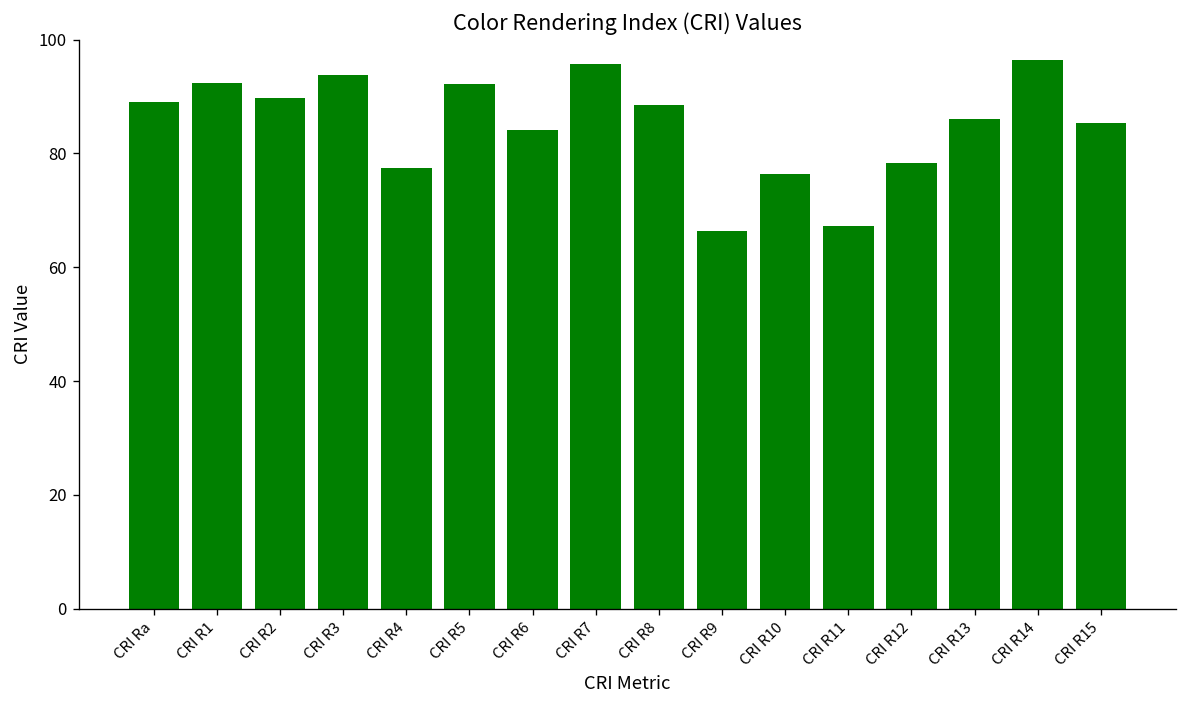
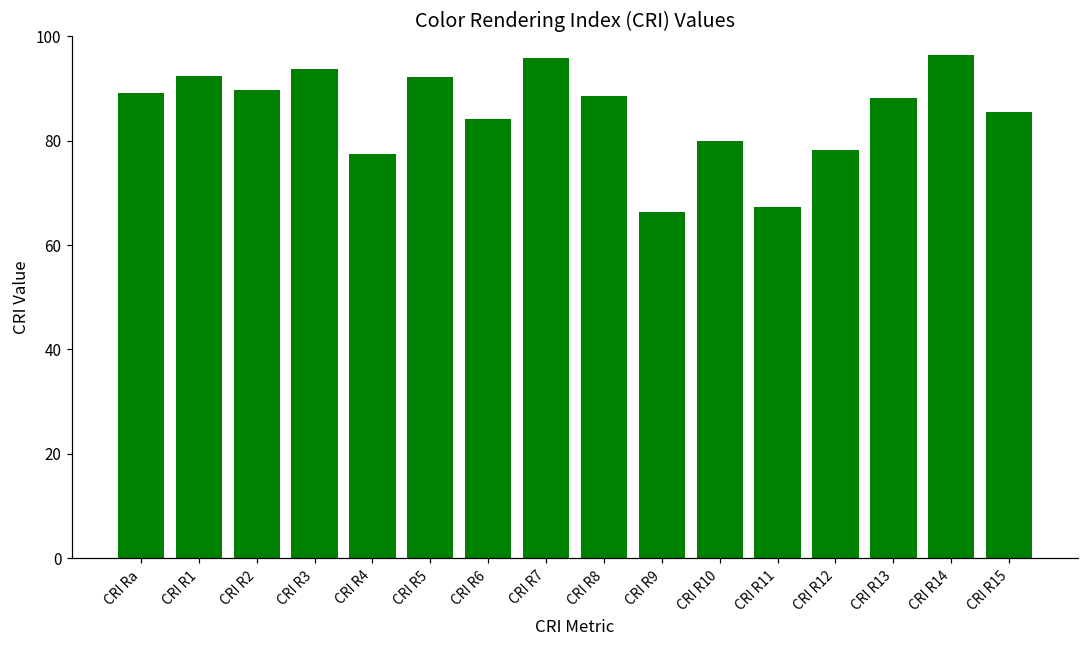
  {
    "CRI Ra": 89,
    "CRI R1": 92,
    "CRI R2": 90,
    "CRI R3": 94,
    "CRI R4": 77,
    "CRI R5": 92,
    "CRI R6": 84,
    "CRI R7": 96,
    "CRI R8": 89,
    "CRI R9": 66,
-   "CRI R10": 76,
+   "CRI R10": 80,
    "CRI R11": 67,
    "CRI R12": 78,
-   "CRI R13": 86,
+   "CRI R13": 88,
    "CRI R14": 96,
    "CRI R15": 85
  }
